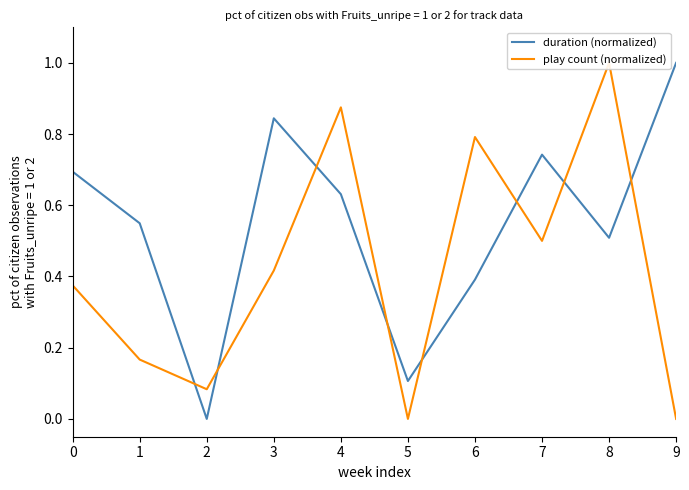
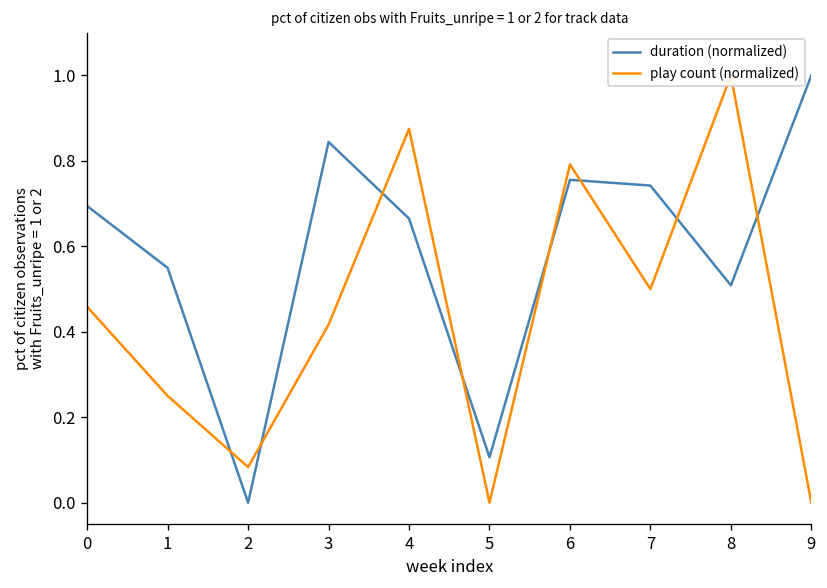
  {
    "duration (normalized)": {
      "0": 0.69,
      "1": 0.55,
      "2": 0.00,
      "3": 0.84,
-     "4": 0.63,
+     "4": 0.66,
      "5": 0.11,
-     "6": 0.39,
+     "6": 0.76,
      "7": 0.74,
      "8": 0.51,
      "9": 1.00
    },
    "play count (normalized)": {
-     "0": 0.38,
-     "1": 0.17,
+     "0": 0.46,
+     "1": 0.25,
      "2": 0.08,
      "3": 0.42,
      "4": 0.88,
      "5": 0.00,
      "6": 0.79,
      "7": 0.50,
      "9": 0.00
    }
  }
